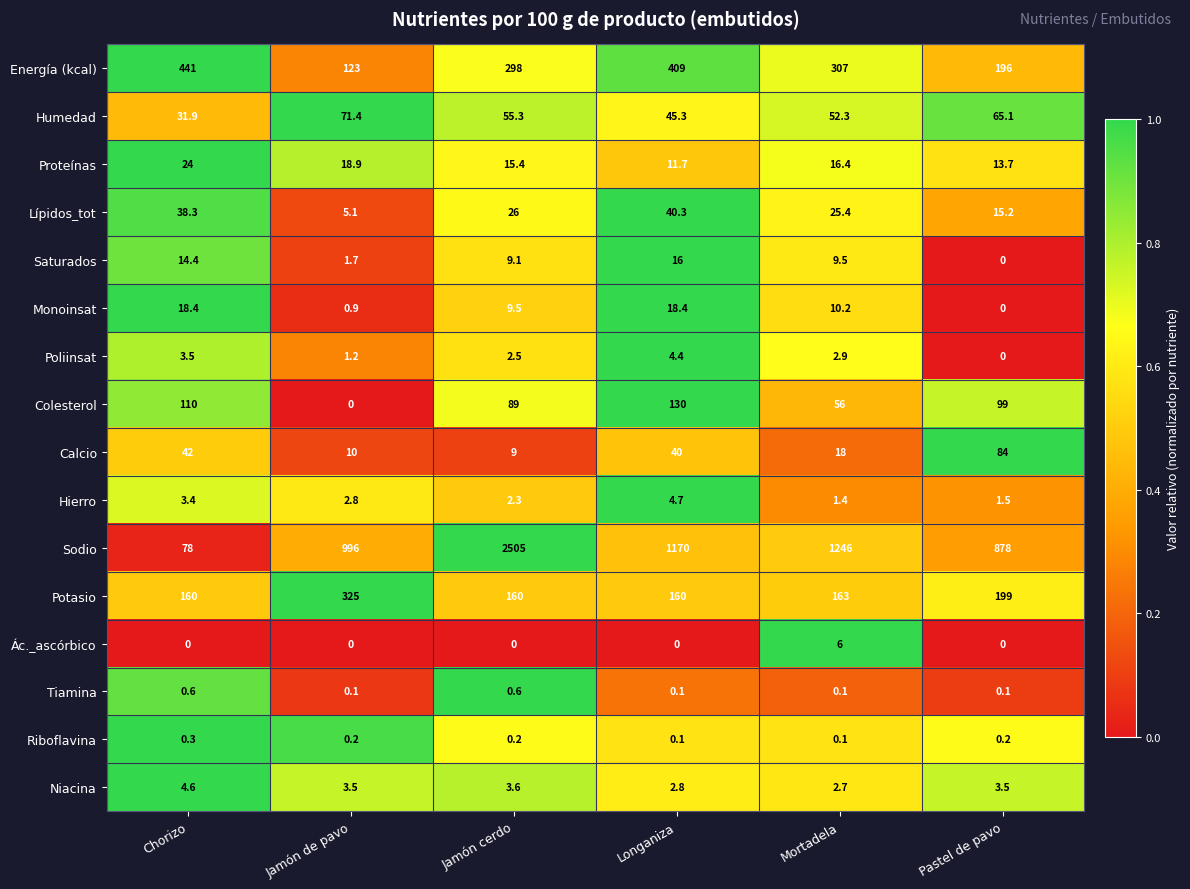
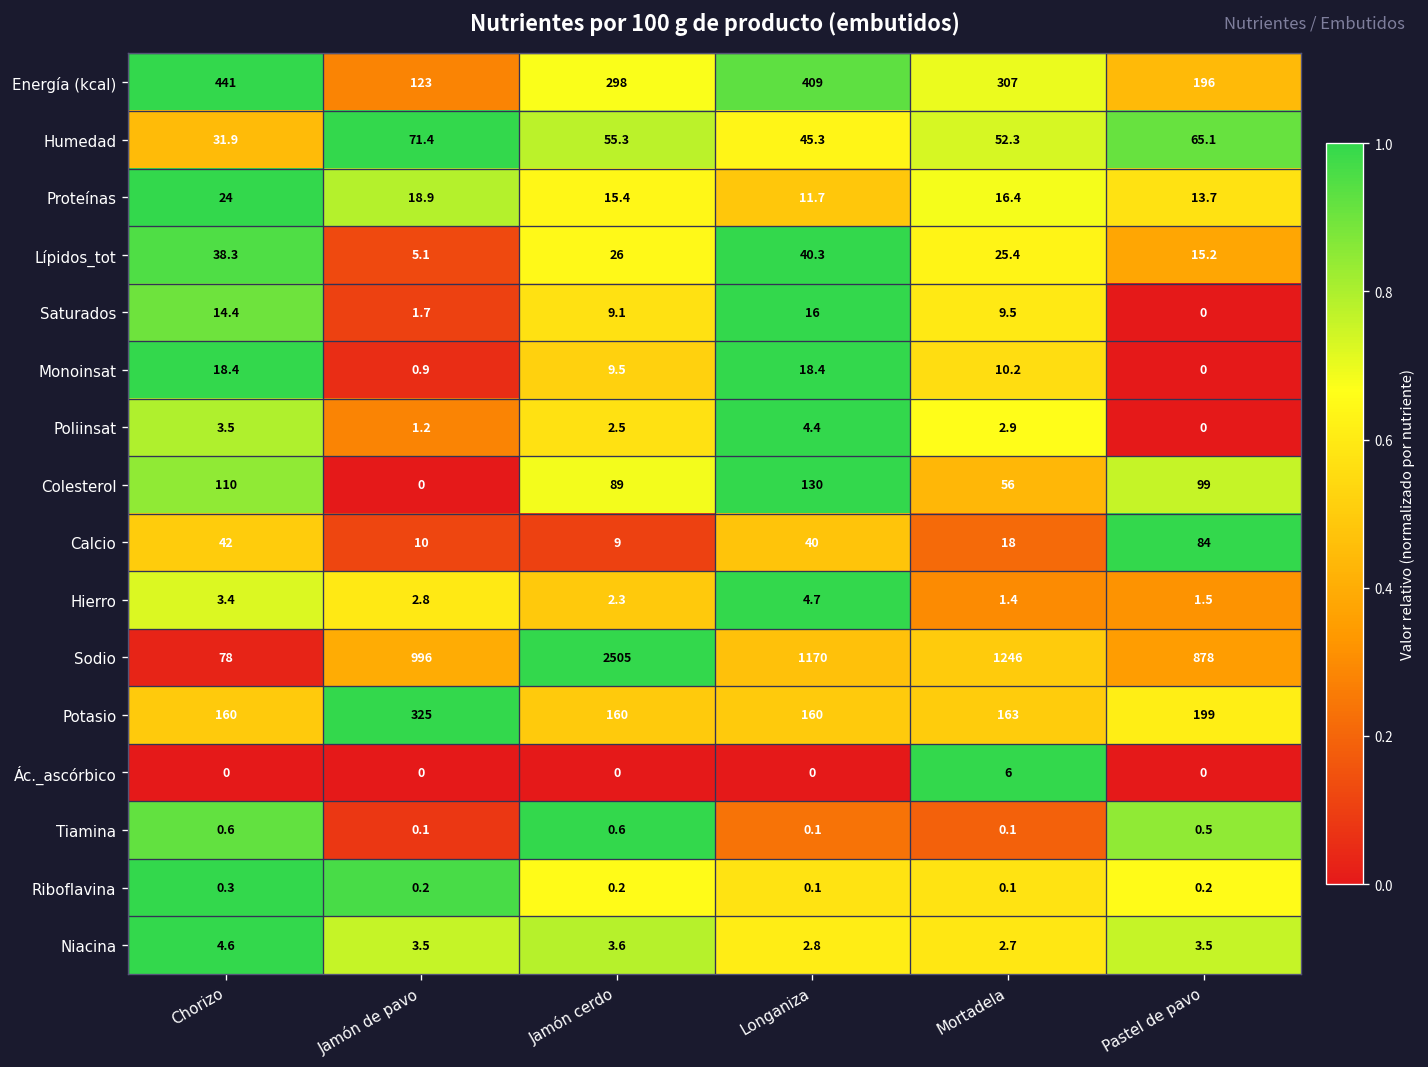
  {
    "Energía (kcal)": {
      "Chorizo": 441,
      "Jamón de pavo": 123,
      "Jamón cerdo": 298,
      "Longaniza": 409,
      "Mortadela": 307,
      "Pastel de pavo": 196
    },
    "Humedad": {
      "Chorizo": 31.9,
      "Jamón de pavo": 71.4,
      "Jamón cerdo": 55.3,
      "Longaniza": 45.3,
      "Mortadela": 52.3,
      "Pastel de pavo": 65.1
    },
    "Proteínas": {
      "Chorizo": 24,
      "Jamón de pavo": 18.9,
      "Jamón cerdo": 15.4,
      "Longaniza": 11.7,
      "Mortadela": 16.4,
      "Pastel de pavo": 13.7
    },
    "Lípidos_tot": {
      "Chorizo": 38.3,
      "Jamón de pavo": 5.1,
      "Jamón cerdo": 26,
      "Longaniza": 40.3,
      "Mortadela": 25.4,
      "Pastel de pavo": 15.2
    },
    "Saturados": {
      "Chorizo": 14.4,
      "Jamón de pavo": 1.7,
      "Jamón cerdo": 9.1,
      "Longaniza": 16,
      "Mortadela": 9.5,
      "Pastel de pavo": 0
    },
    "Monoinsat": {
      "Chorizo": 18.4,
      "Jamón de pavo": 0.9,
      "Jamón cerdo": 9.5,
      "Longaniza": 18.4,
      "Mortadela": 10.2,
      "Pastel de pavo": 0
    },
    "Poliinsat": {
      "Chorizo": 3.5,
      "Jamón de pavo": 1.2,
      "Jamón cerdo": 2.5,
      "Longaniza": 4.4,
      "Mortadela": 2.9,
      "Pastel de pavo": 0
    },
    "Colesterol": {
      "Chorizo": 110,
      "Jamón de pavo": 0,
      "Jamón cerdo": 89,
      "Longaniza": 130,
      "Mortadela": 56,
      "Pastel de pavo": 99
    },
    "Calcio": {
      "Chorizo": 42,
      "Jamón de pavo": 10,
      "Jamón cerdo": 9,
      "Longaniza": 40,
      "Mortadela": 18,
      "Pastel de pavo": 84
    },
    "Hierro": {
      "Chorizo": 3.4,
      "Jamón de pavo": 2.8,
      "Jamón cerdo": 2.3,
      "Longaniza": 4.7,
      "Mortadela": 1.4,
      "Pastel de pavo": 1.5
    },
    "Sodio": {
      "Chorizo": 78,
      "Jamón de pavo": 996,
      "Jamón cerdo": 2505,
      "Longaniza": 1170,
      "Mortadela": 1246,
      "Pastel de pavo": 878
    },
    "Potasio": {
      "Chorizo": 160,
      "Jamón de pavo": 325,
      "Jamón cerdo": 160,
      "Longaniza": 160,
      "Mortadela": 163,
      "Pastel de pavo": 199
    },
    "Ác._ascórbico": {
      "Chorizo": 0,
      "Jamón de pavo": 0,
      "Jamón cerdo": 0,
      "Longaniza": 0,
      "Mortadela": 6,
      "Pastel de pavo": 0
    },
    "Tiamina": {
      "Chorizo": 0.6,
      "Jamón de pavo": 0.1,
      "Jamón cerdo": 0.6,
      "Longaniza": 0.1,
      "Mortadela": 0.1,
-     "Pastel de pavo": 0.1
+     "Pastel de pavo": 0.5
    },
    "Riboflavina": {
      "Chorizo": 0.3,
      "Jamón de pavo": 0.2,
      "Jamón cerdo": 0.2,
      "Longaniza": 0.1,
      "Mortadela": 0.1,
      "Pastel de pavo": 0.2
    },
    "Niacina": {
      "Chorizo": 4.6,
      "Jamón de pavo": 3.5,
      "Jamón cerdo": 3.6,
      "Longaniza": 2.8,
      "Mortadela": 2.7,
      "Pastel de pavo": 3.5
    }
  }
